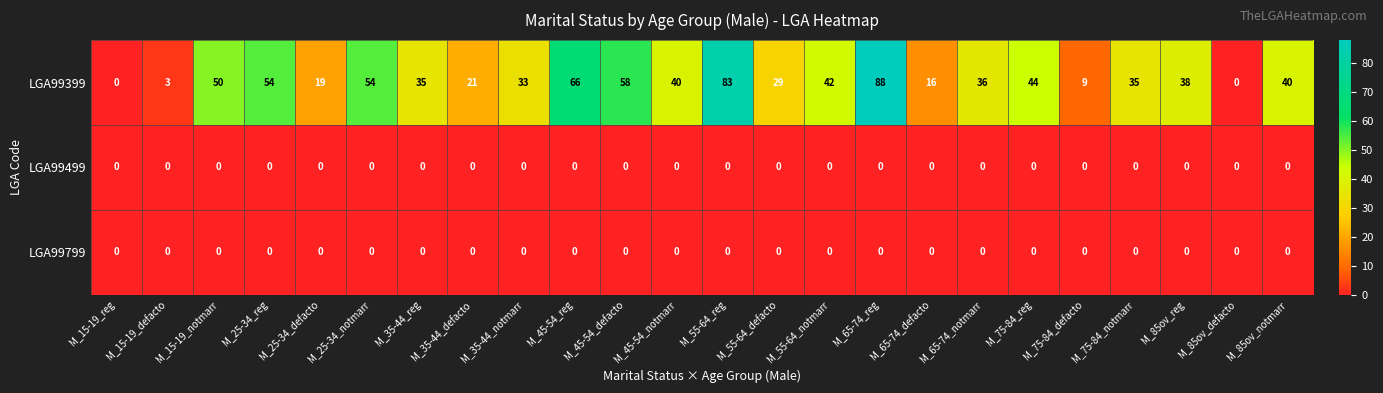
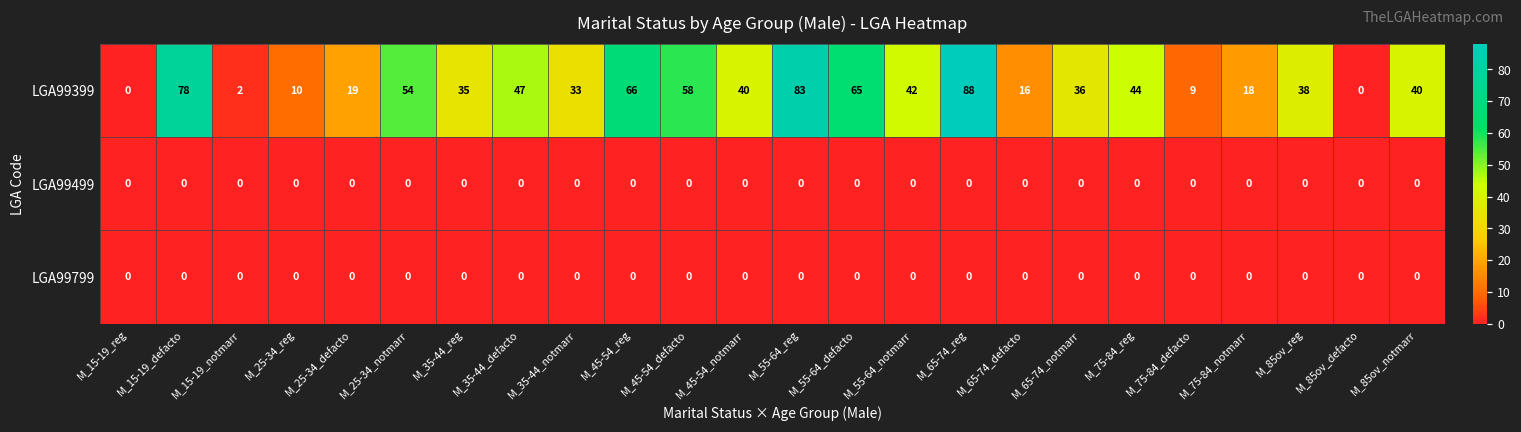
  {
    "LGA99399": {
      "M_15-19_reg": 0,
-     "M_15-19_defacto": 3,
-     "M_15-19_notmarr": 50,
-     "M_25-34_reg": 54,
+     "M_15-19_defacto": 78,
+     "M_15-19_notmarr": 2,
+     "M_25-34_reg": 10,
      "M_25-34_defacto": 19,
      "M_25-34_notmarr": 54,
      "M_35-44_reg": 35,
-     "M_35-44_defacto": 21,
+     "M_35-44_defacto": 47,
      "M_35-44_notmarr": 33,
      "M_45-54_reg": 66,
      "M_45-54_defacto": 58,
      "M_45-54_notmarr": 40,
      "M_55-64_reg": 83,
-     "M_55-64_defacto": 29,
+     "M_55-64_defacto": 65,
      "M_55-64_notmarr": 42,
      "M_65-74_reg": 88,
      "M_65-74_defacto": 16,
      "M_65-74_notmarr": 36,
      "M_75-84_reg": 44,
      "M_75-84_defacto": 9,
-     "M_75-84_notmarr": 35,
+     "M_75-84_notmarr": 18,
      "M_85ov_reg": 38,
      "M_85ov_defacto": 0,
      "M_85ov_notmarr": 40
    },
    "LGA99499": {
      "M_15-19_reg": 0,
      "M_15-19_defacto": 0,
      "M_15-19_notmarr": 0,
      "M_25-34_reg": 0,
      "M_25-34_defacto": 0,
      "M_25-34_notmarr": 0,
      "M_35-44_reg": 0,
      "M_35-44_defacto": 0,
      "M_35-44_notmarr": 0,
      "M_45-54_reg": 0,
      "M_45-54_defacto": 0,
      "M_45-54_notmarr": 0,
      "M_55-64_reg": 0,
      "M_55-64_defacto": 0,
      "M_55-64_notmarr": 0,
      "M_65-74_reg": 0,
      "M_65-74_defacto": 0,
      "M_65-74_notmarr": 0,
      "M_75-84_reg": 0,
      "M_75-84_defacto": 0,
      "M_75-84_notmarr": 0,
      "M_85ov_reg": 0,
      "M_85ov_defacto": 0,
      "M_85ov_notmarr": 0
    },
    "LGA99799": {
      "M_15-19_reg": 0,
      "M_15-19_defacto": 0,
      "M_15-19_notmarr": 0,
      "M_25-34_reg": 0,
      "M_25-34_defacto": 0,
      "M_25-34_notmarr": 0,
      "M_35-44_reg": 0,
      "M_35-44_defacto": 0,
      "M_35-44_notmarr": 0,
      "M_45-54_reg": 0,
      "M_45-54_defacto": 0,
      "M_45-54_notmarr": 0,
      "M_55-64_reg": 0,
      "M_55-64_defacto": 0,
      "M_55-64_notmarr": 0,
      "M_65-74_reg": 0,
      "M_65-74_defacto": 0,
      "M_65-74_notmarr": 0,
      "M_75-84_reg": 0,
      "M_75-84_defacto": 0,
      "M_75-84_notmarr": 0,
      "M_85ov_reg": 0,
      "M_85ov_defacto": 0,
      "M_85ov_notmarr": 0
    }
  }
